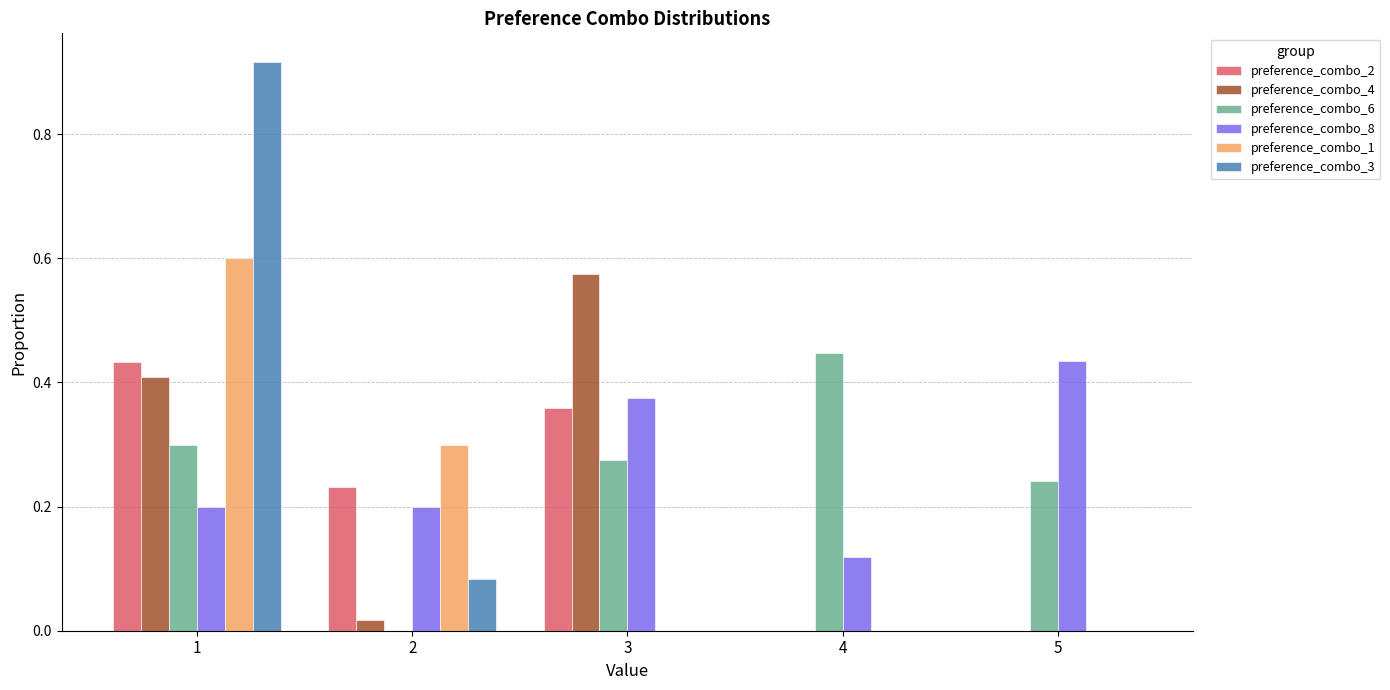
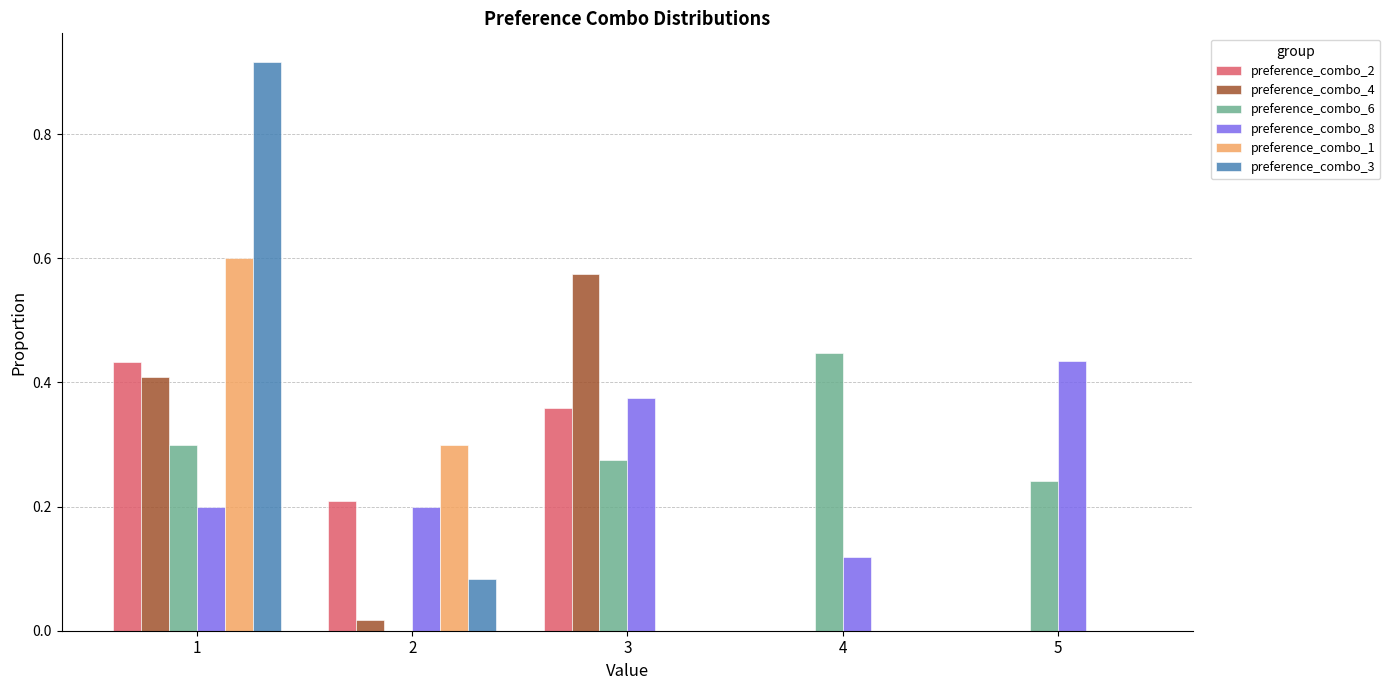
  {
    "preference_combo_2": {
      "1": 0.43,
-     "2": 0.23,
+     "2": 0.21,
      "3": 0.36,
      "4": 0.00,
      "5": 0.00
    },
    "preference_combo_4": {
      "1": 0.41,
      "2": 0.02,
      "3": 0.58,
      "4": 0.00,
      "5": 0.00
    },
    "preference_combo_6": {
      "1": 0.30,
      "2": 0.00,
      "3": 0.28,
      "4": 0.45,
      "5": 0.24
    },
    "preference_combo_8": {
      "1": 0.20,
      "2": 0.20,
      "3": 0.38,
      "4": 0.12,
      "5": 0.43
    },
    "preference_combo_1": {
      "1": 0.60,
      "2": 0.30,
      "3": 0.00,
      "4": 0.00,
      "5": 0.00
    },
    "preference_combo_3": {
      "1": 0.92,
      "2": 0.08,
      "3": 0.00,
      "4": 0.00,
      "5": 0.00
    }
  }
